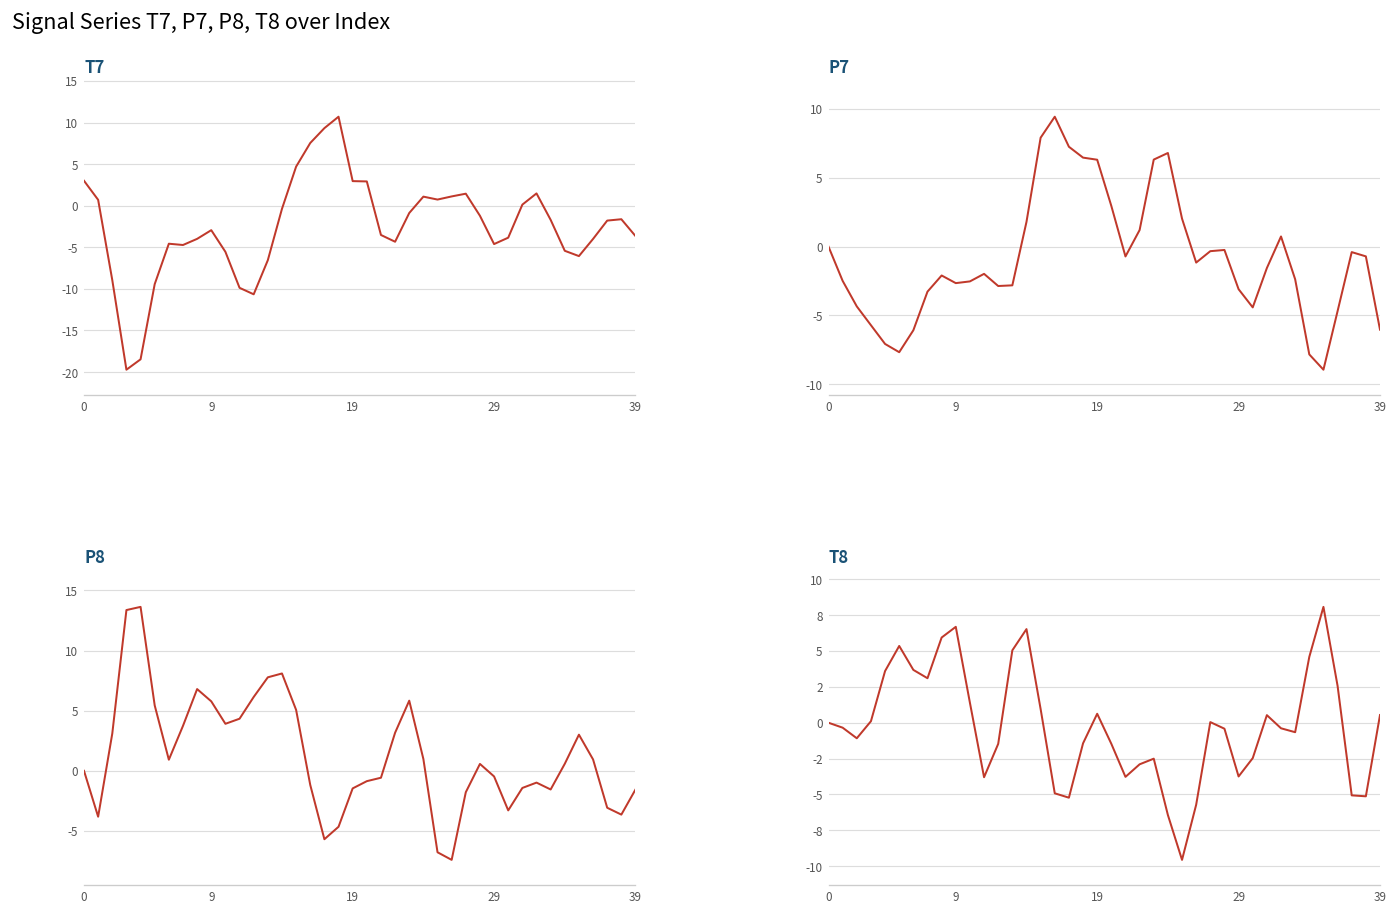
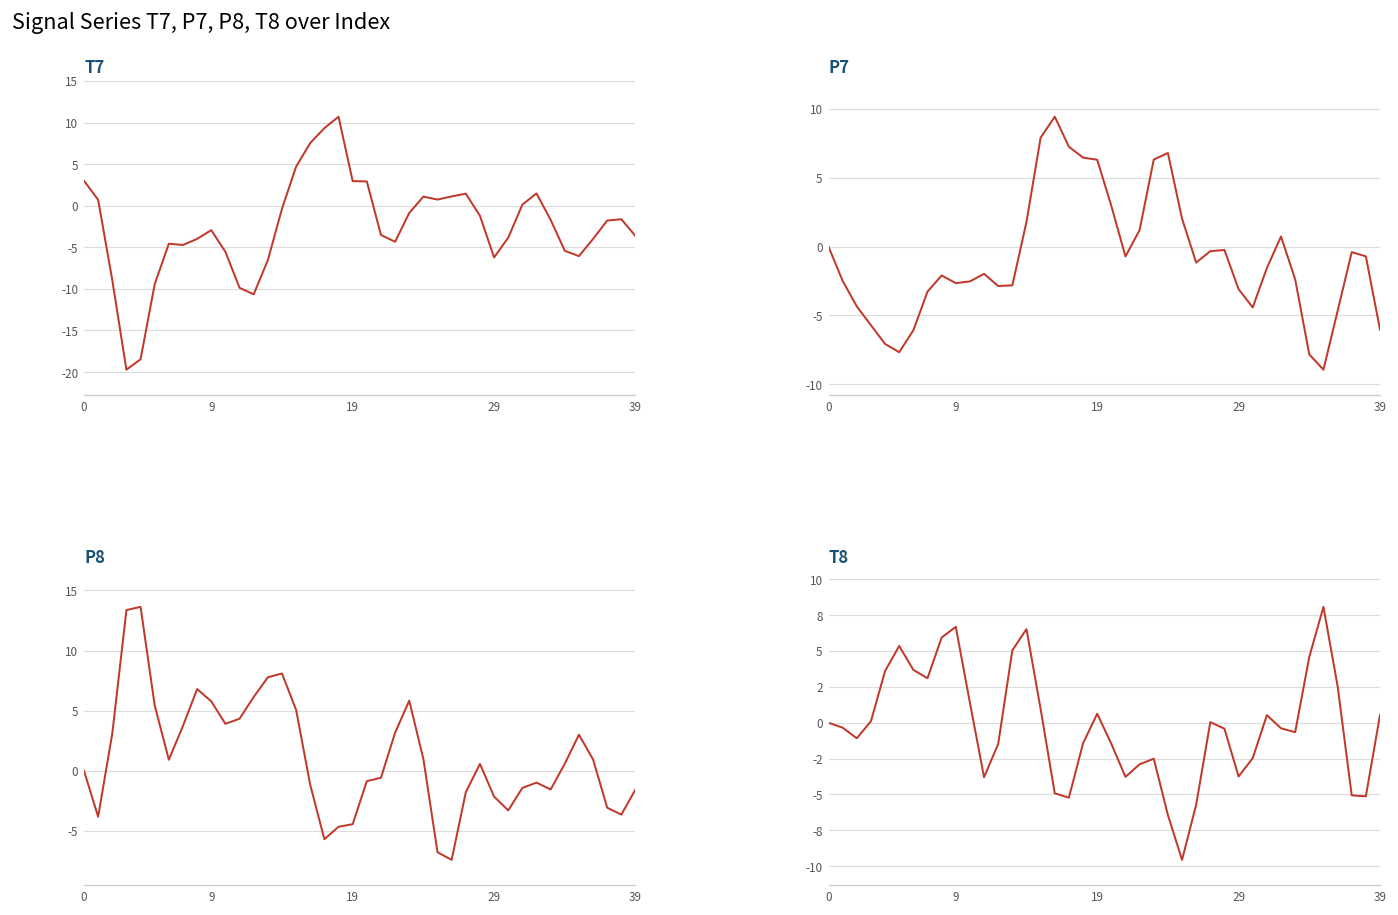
  {
    "T7": {
      "0": 3,
      "9": -3,
      "19": 3,
-     "29": -5,
+     "29": -6,
      "39": -4
    },
    "P7": {
      "0": 0.0,
      "9": -2.6,
      "19": 6.3,
      "29": -3.1,
      "39": -6.0
    },
    "P8": {
      "0": 0.0,
      "9": 5.8,
-     "19": -1.5,
-     "29": -0.5,
+     "19": -4.4,
+     "29": -2.1,
      "39": -1.6
    }
  }
